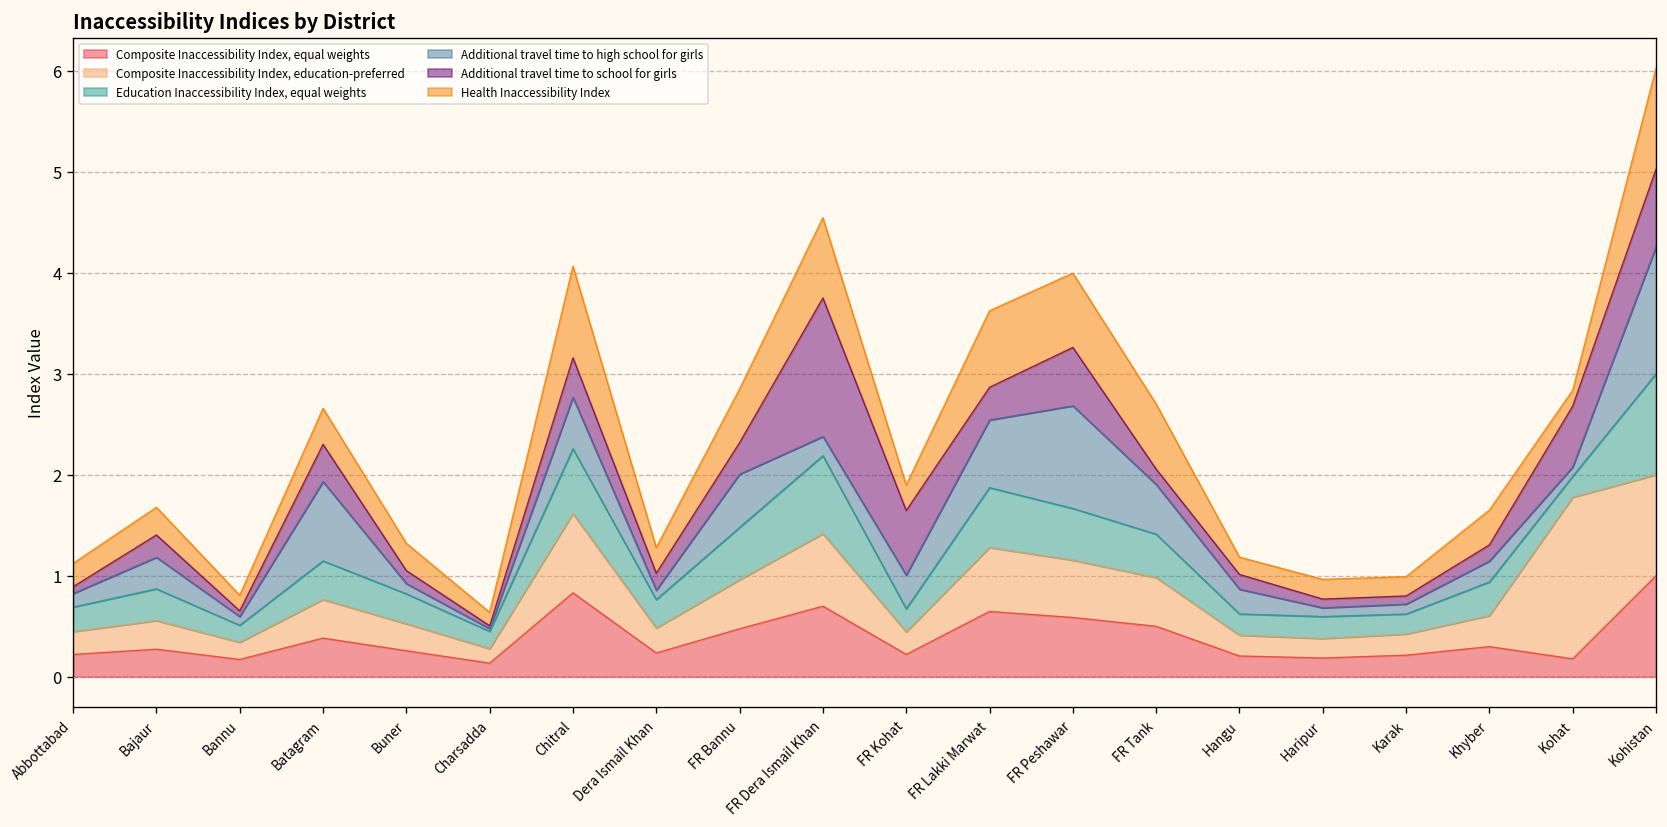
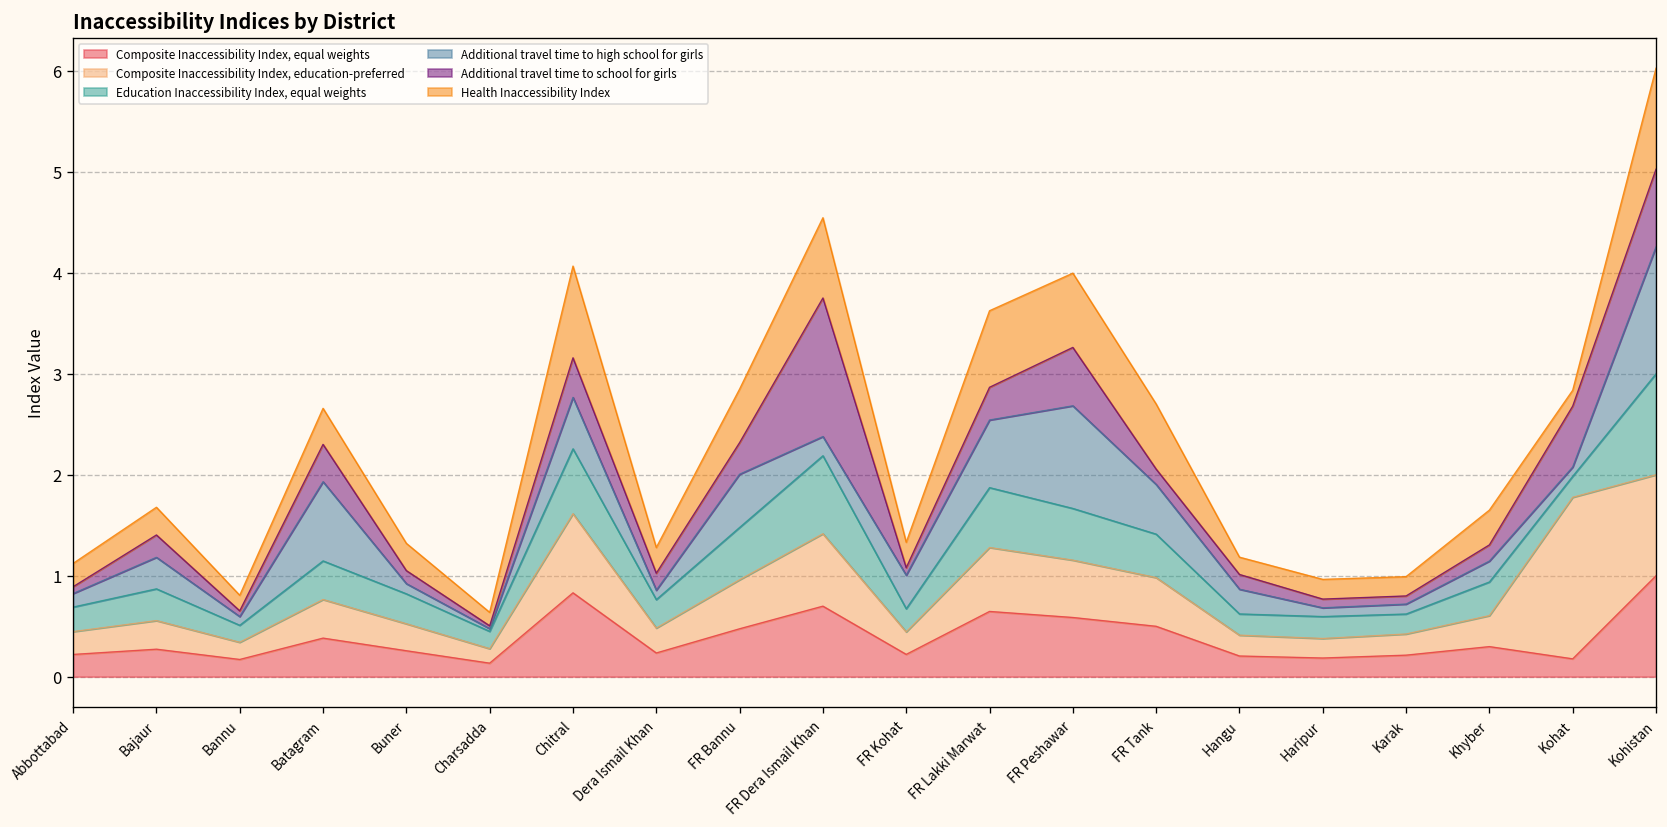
  {
    "Composite Inaccessibility Index, equal weights": {
      "Abbottabad": 0.2,
      "Bajaur": 0.3,
      "Bannu": 0.2,
      "Batagram": 0.4,
      "Buner": 0.3,
      "Charsadda": 0.1,
      "Chitral": 0.8,
      "Dera Ismail Khan": 0.2,
      "FR Bannu": 0.5,
      "FR Dera Ismail Khan": 0.7,
      "FR Kohat": 0.2,
      "FR Lakki Marwat": 0.6,
      "FR Peshawar": 0.6,
      "FR Tank": 0.5,
      "Hangu": 0.2,
      "Haripur": 0.2,
      "Karak": 0.2,
      "Khyber": 0.3,
      "Kohat": 0.2,
      "Kohistan": 1.0
    },
    "Composite Inaccessibility Index, education-preferred": {
      "Abbottabad": 0.2,
      "Bajaur": 0.3,
      "Bannu": 0.2,
      "Batagram": 0.4,
      "Buner": 0.3,
      "Charsadda": 0.1,
      "Chitral": 0.8,
      "Dera Ismail Khan": 0.2,
      "FR Bannu": 0.5,
      "FR Dera Ismail Khan": 0.7,
      "FR Kohat": 0.2,
      "FR Lakki Marwat": 0.6,
      "FR Peshawar": 0.6,
      "FR Tank": 0.5,
      "Hangu": 0.2,
      "Haripur": 0.2,
      "Karak": 0.2,
      "Khyber": 0.3,
      "Kohat": 1.6,
      "Kohistan": 1.0
    },
    "Additional travel time to school for girls": {
      "Abbottabad": 0.1,
      "Bajaur": 0.2,
      "Bannu": 0.1,
      "Batagram": 0.4,
      "Buner": 0.1,
      "Chitral": 0.4,
      "Dera Ismail Khan": 0.2,
      "FR Bannu": 0.3,
      "FR Dera Ismail Khan": 1.4,
-     "FR Kohat": 0.6,
+     "FR Kohat": 0.1,
      "FR Lakki Marwat": 0.3,
      "FR Peshawar": 0.6,
      "FR Tank": 0.2,
      "Hangu": 0.1,
      "Haripur": 0.1,
      "Karak": 0.1,
      "Khyber": 0.2,
      "Kohat": 0.6,
      "Kohistan": 0.8
    },
    "Health Inaccessibility Index": {
      "Abbottabad": 0.2,
      "Bajaur": 0.3,
      "Bannu": 0.2,
      "Batagram": 0.4,
      "Buner": 0.3,
      "Charsadda": 0.1,
      "Chitral": 0.9,
      "Dera Ismail Khan": 0.3,
      "FR Bannu": 0.5,
      "FR Dera Ismail Khan": 0.8,
      "FR Kohat": 0.3,
      "FR Lakki Marwat": 0.8,
      "FR Peshawar": 0.7,
      "FR Tank": 0.6,
      "Hangu": 0.2,
      "Haripur": 0.2,
      "Karak": 0.2,
      "Khyber": 0.3,
      "Kohat": 0.2,
      "Kohistan": 1.0
    }
  }
